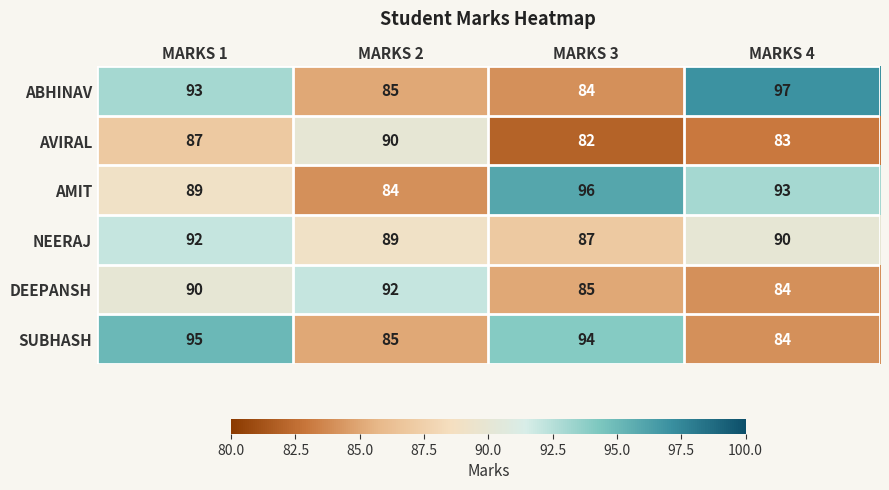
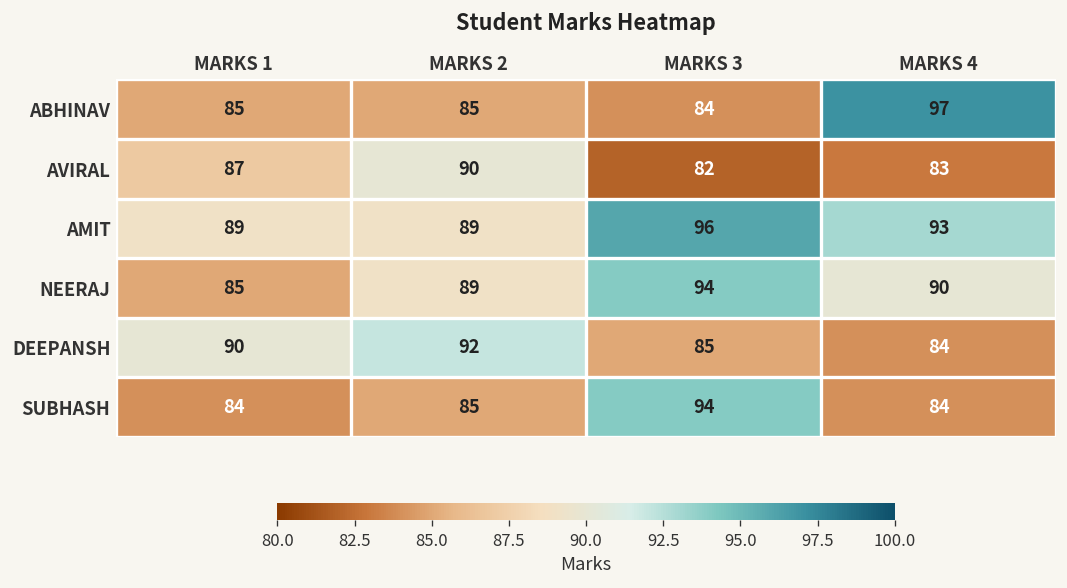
  {
    "ABHINAV": {
-     "MARKS 1": 93,
+     "MARKS 1": 85,
      "MARKS 2": 85,
      "MARKS 3": 84,
      "MARKS 4": 97
    },
    "AVIRAL": {
      "MARKS 1": 87,
      "MARKS 2": 90,
      "MARKS 3": 82,
      "MARKS 4": 83
    },
    "AMIT": {
      "MARKS 1": 89,
-     "MARKS 2": 84,
+     "MARKS 2": 89,
      "MARKS 3": 96,
      "MARKS 4": 93
    },
    "NEERAJ": {
-     "MARKS 1": 92,
+     "MARKS 1": 85,
      "MARKS 2": 89,
-     "MARKS 3": 87,
+     "MARKS 3": 94,
      "MARKS 4": 90
    },
    "DEEPANSH": {
      "MARKS 1": 90,
      "MARKS 2": 92,
      "MARKS 3": 85,
      "MARKS 4": 84
    },
    "SUBHASH": {
-     "MARKS 1": 95,
+     "MARKS 1": 84,
      "MARKS 2": 85,
      "MARKS 3": 94,
      "MARKS 4": 84
    }
  }
